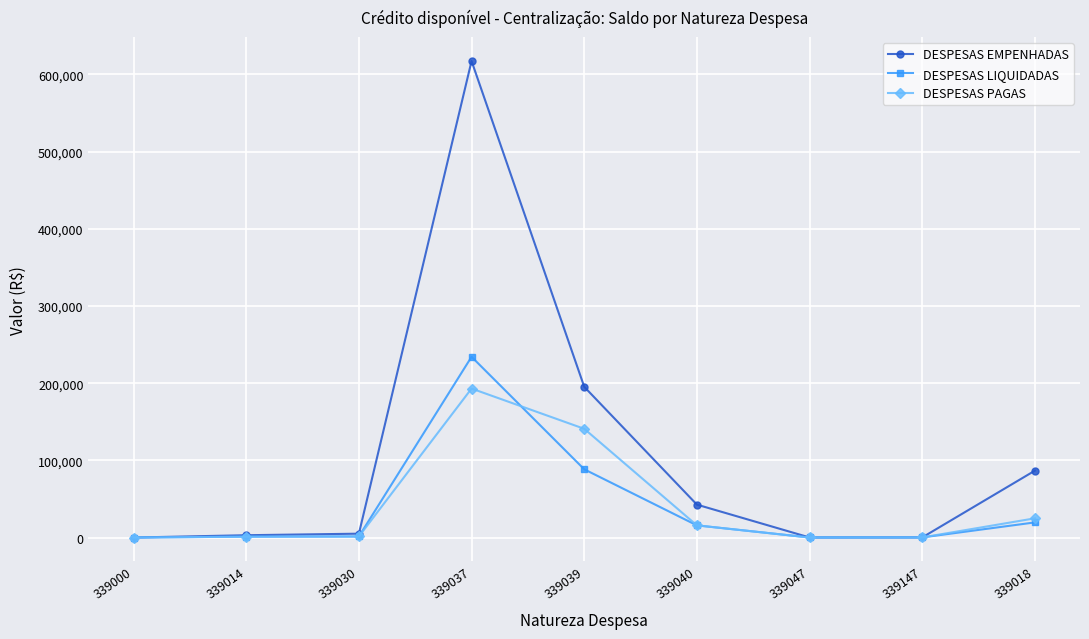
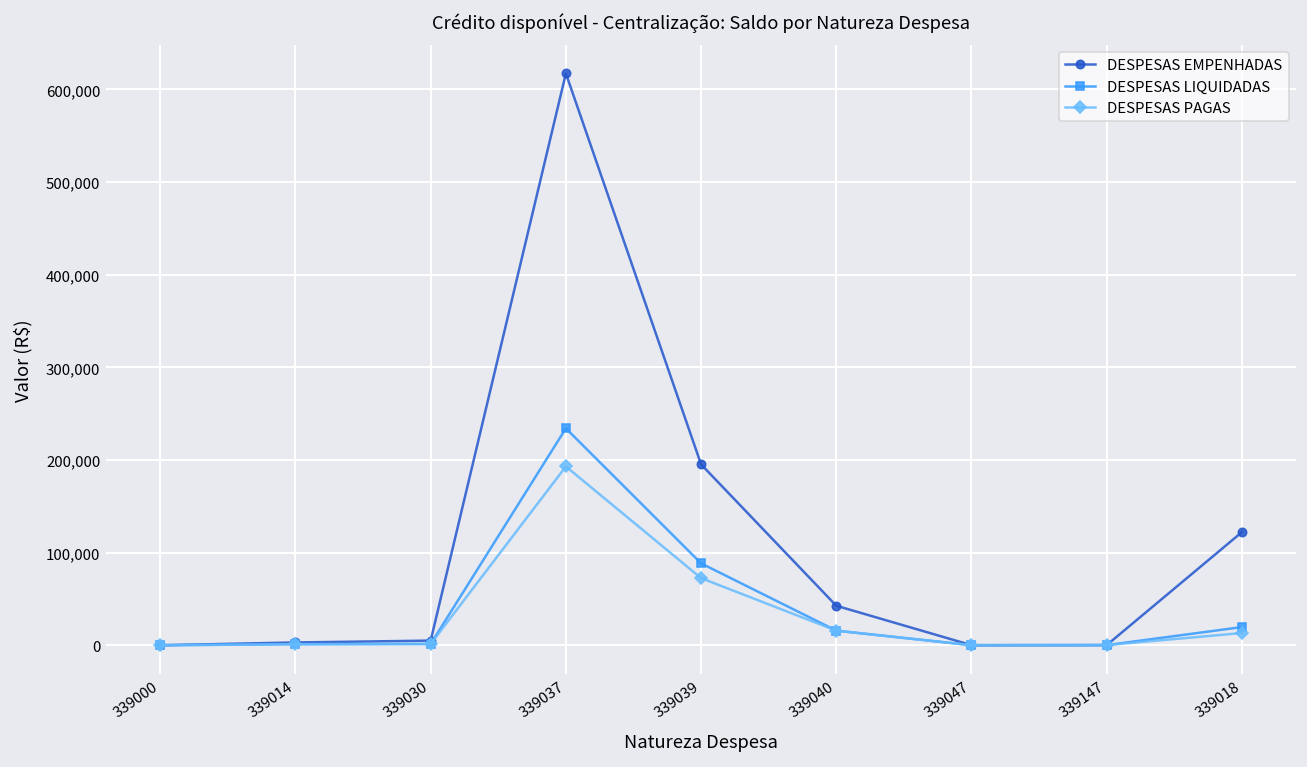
  {
    "DESPESAS EMPENHADAS": {
      "339030": "10,000",
      "339037": "620,000",
      "339039": "200,000",
      "339040": "40,000",
-     "339018": "90,000"
+     "339018": "120,000"
    },
    "DESPESAS LIQUIDADAS": {
      "339037": "230,000",
      "339039": "90,000",
      "339018": "20,000"
    },
    "DESPESAS PAGAS": {
      "339037": "190,000",
-     "339039": "140,000",
-     "339018": "20,000"
+     "339039": "70,000",
+     "339018": "10,000"
    }
  }
